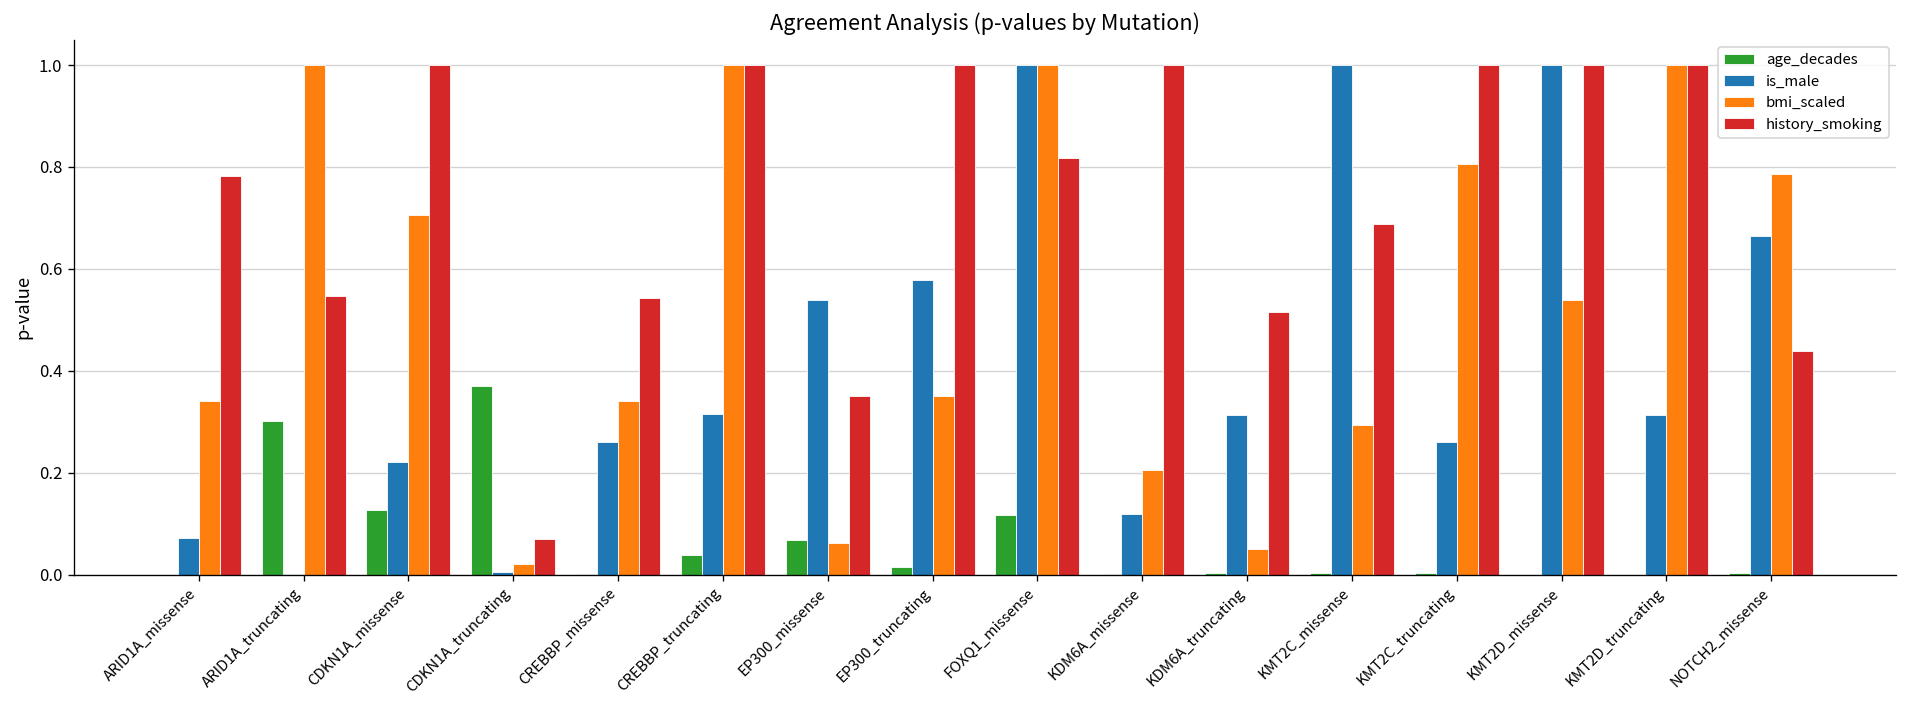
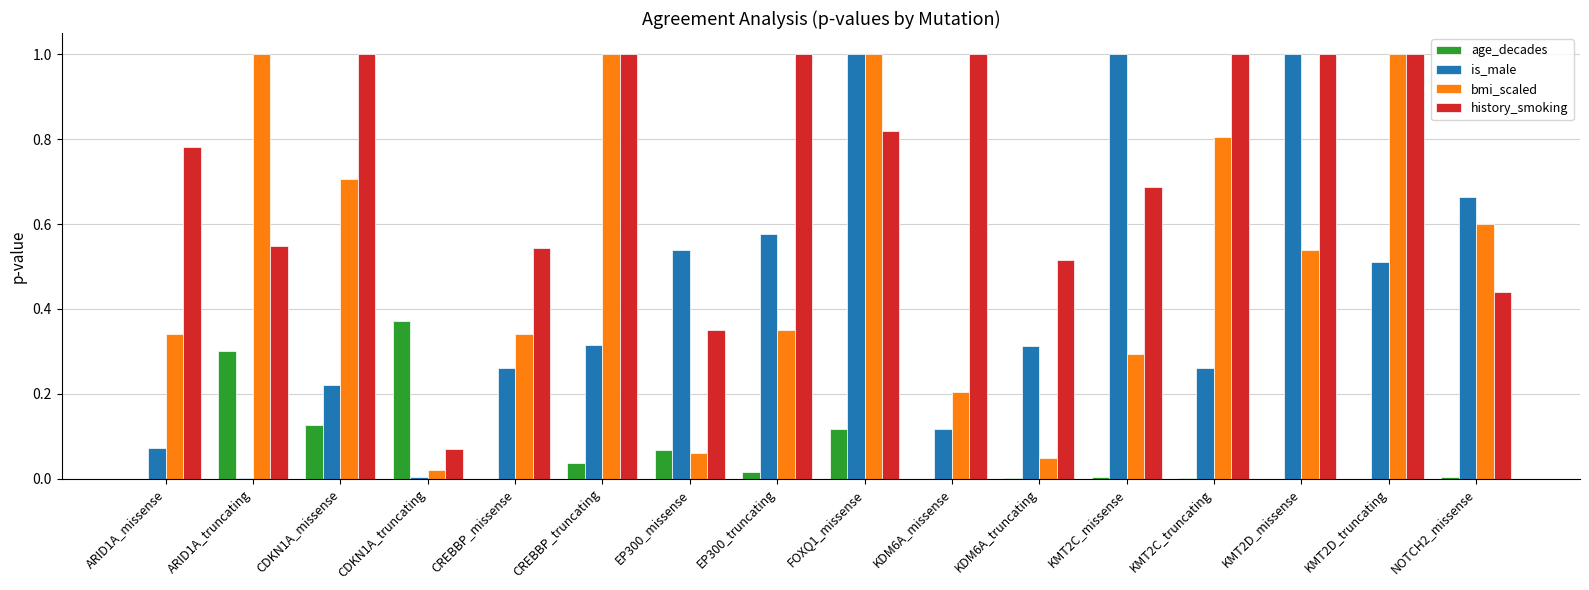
  {
    "age_decades": {
      "ARID1A_truncating": 0.30,
      "CDKN1A_missense": 0.13,
      "CDKN1A_truncating": 0.37,
      "CREBBP_truncating": 0.04,
      "EP300_missense": 0.07,
      "EP300_truncating": 0.02,
      "FOXQ1_missense": 0.12
    },
    "is_male": {
      "ARID1A_missense": 0.07,
      "CDKN1A_missense": 0.22,
      "CREBBP_missense": 0.26,
      "CREBBP_truncating": 0.32,
      "EP300_missense": 0.54,
      "EP300_truncating": 0.58,
      "FOXQ1_missense": 1.00,
      "KDM6A_missense": 0.12,
      "KDM6A_truncating": 0.31,
      "KMT2C_missense": 1.00,
      "KMT2C_truncating": 0.26,
      "KMT2D_missense": 1.00,
-     "KMT2D_truncating": 0.31,
+     "KMT2D_truncating": 0.51,
      "NOTCH2_missense": 0.66
    },
    "bmi_scaled": {
      "ARID1A_missense": 0.34,
      "ARID1A_truncating": 1.00,
      "CDKN1A_missense": 0.71,
      "CDKN1A_truncating": 0.02,
      "CREBBP_missense": 0.34,
      "CREBBP_truncating": 1.00,
      "EP300_missense": 0.06,
      "EP300_truncating": 0.35,
      "FOXQ1_missense": 1.00,
      "KDM6A_missense": 0.21,
      "KDM6A_truncating": 0.05,
      "KMT2C_missense": 0.29,
      "KMT2C_truncating": 0.81,
      "KMT2D_missense": 0.54,
      "KMT2D_truncating": 1.00,
-     "NOTCH2_missense": 0.79
+     "NOTCH2_missense": 0.60
    },
    "history_smoking": {
      "ARID1A_missense": 0.78,
      "ARID1A_truncating": 0.55,
      "CDKN1A_missense": 1.00,
      "CDKN1A_truncating": 0.07,
      "CREBBP_missense": 0.54,
      "CREBBP_truncating": 1.00,
      "EP300_missense": 0.35,
      "EP300_truncating": 1.00,
      "FOXQ1_missense": 0.82,
      "KDM6A_missense": 1.00,
      "KDM6A_truncating": 0.52,
      "KMT2C_missense": 0.69,
      "KMT2C_truncating": 1.00,
      "KMT2D_missense": 1.00,
      "KMT2D_truncating": 1.00,
      "NOTCH2_missense": 0.44
    }
  }
